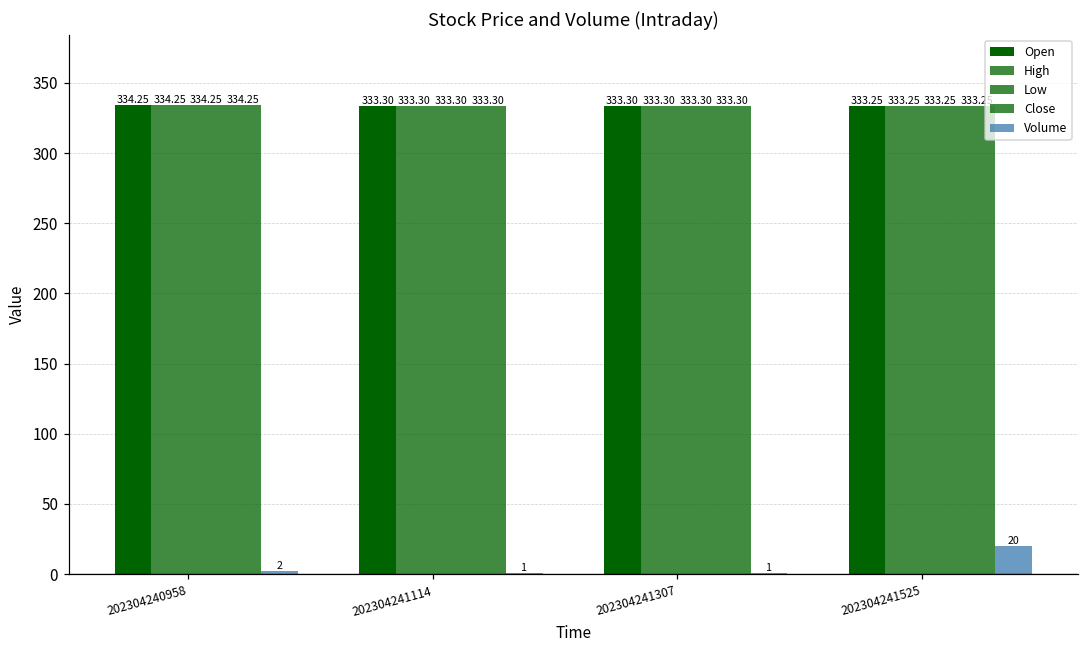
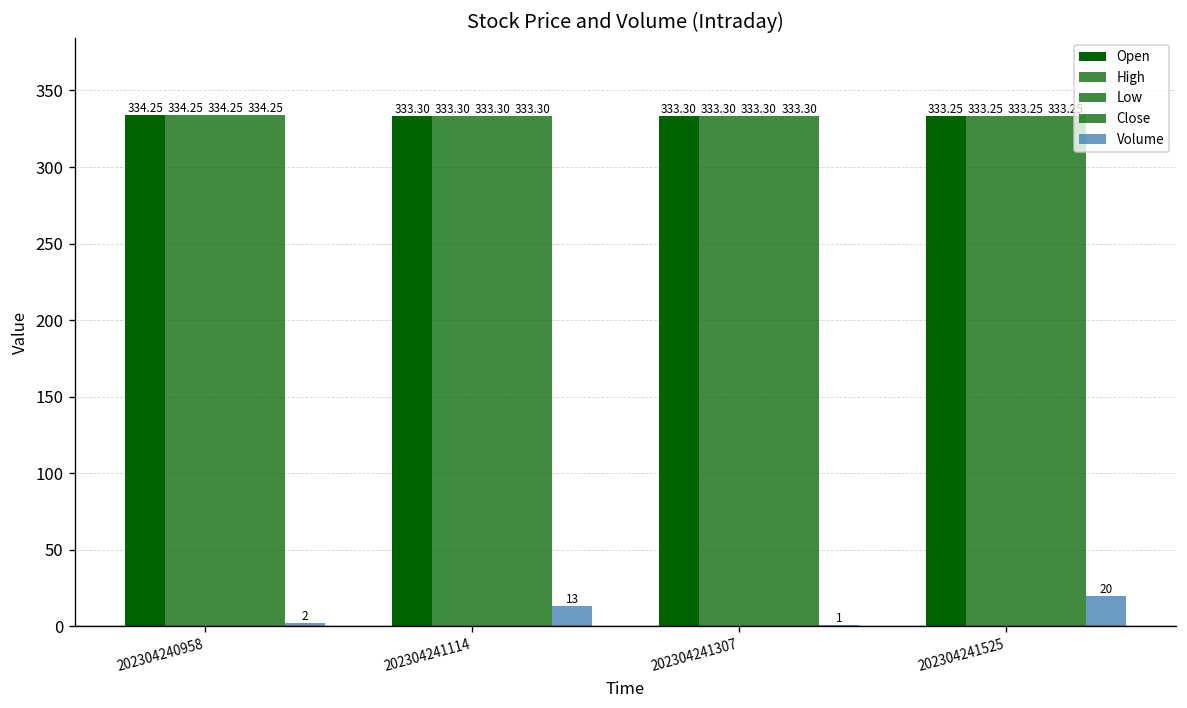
  {
    "Volume": {
      "202304240958": 2,
-     "202304241114": 1,
+     "202304241114": 13,
      "202304241307": 1,
      "202304241525": 20
    }
  }
